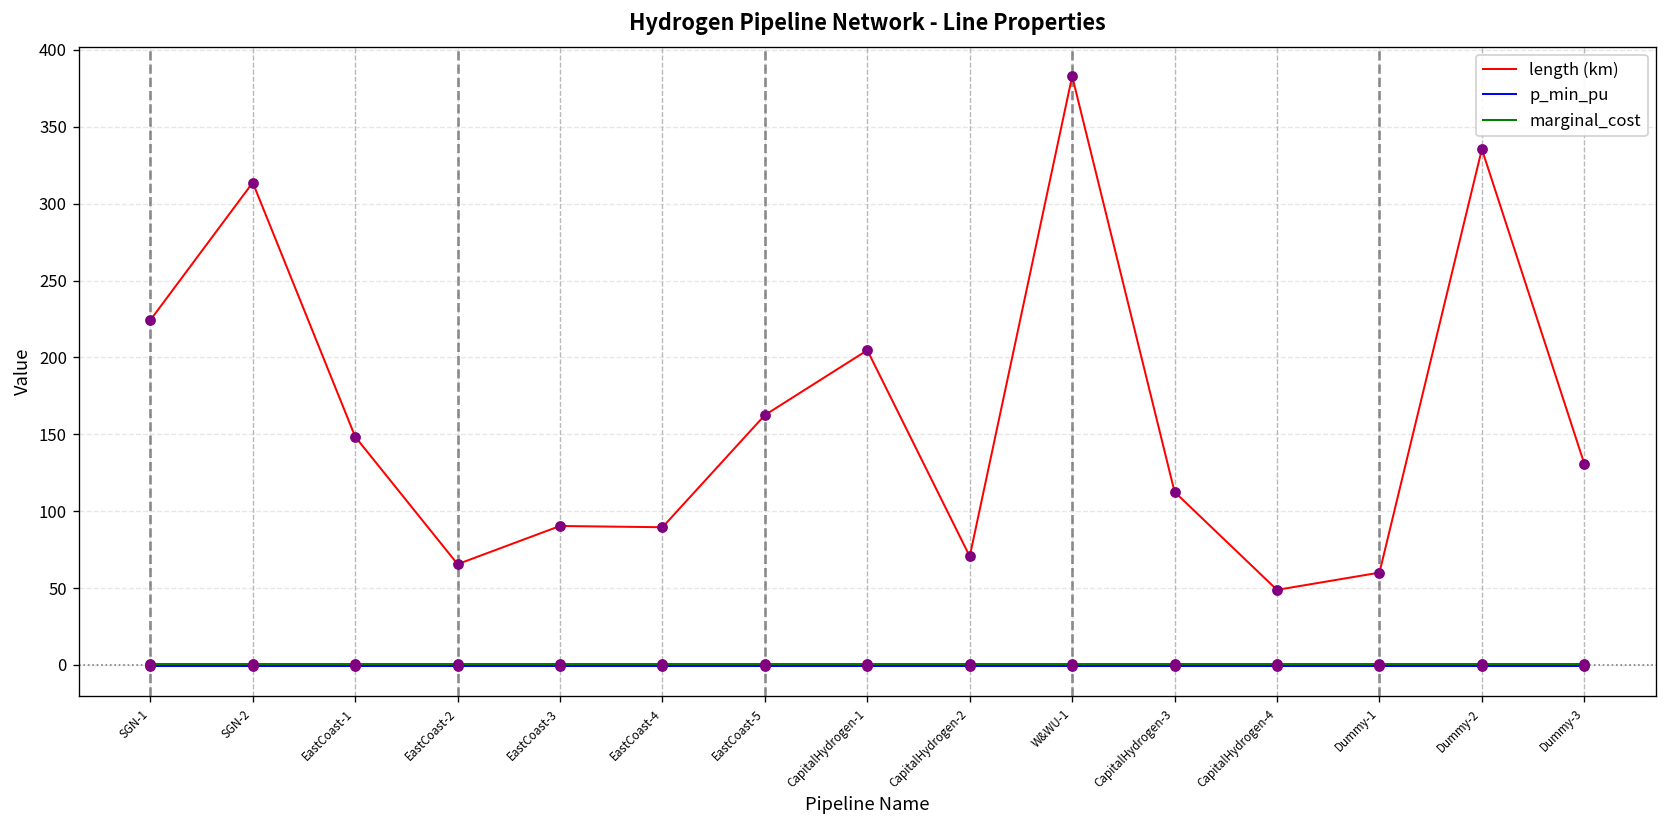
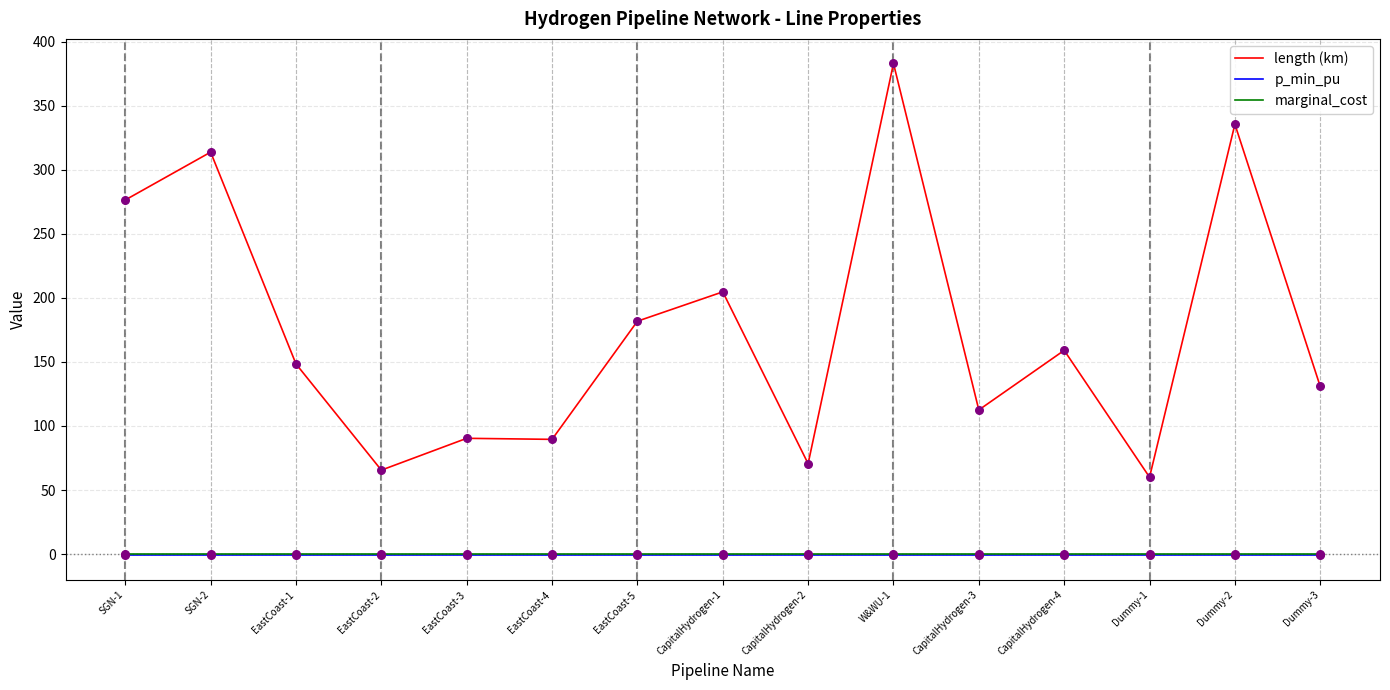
  {
    "length (km)": {
-     "SGN-1": 224,
+     "SGN-1": 276,
      "SGN-2": 314,
      "EastCoast-1": 148,
      "EastCoast-2": 66,
      "EastCoast-3": 90,
      "EastCoast-4": 90,
-     "EastCoast-5": 162,
+     "EastCoast-5": 182,
      "CapitalHydrogen-1": 205,
      "CapitalHydrogen-2": 71,
      "W&WU-1": 383,
      "CapitalHydrogen-3": 112,
-     "CapitalHydrogen-4": 49,
+     "CapitalHydrogen-4": 159,
      "Dummy-1": 60,
      "Dummy-2": 336,
      "Dummy-3": 131
    }
  }
